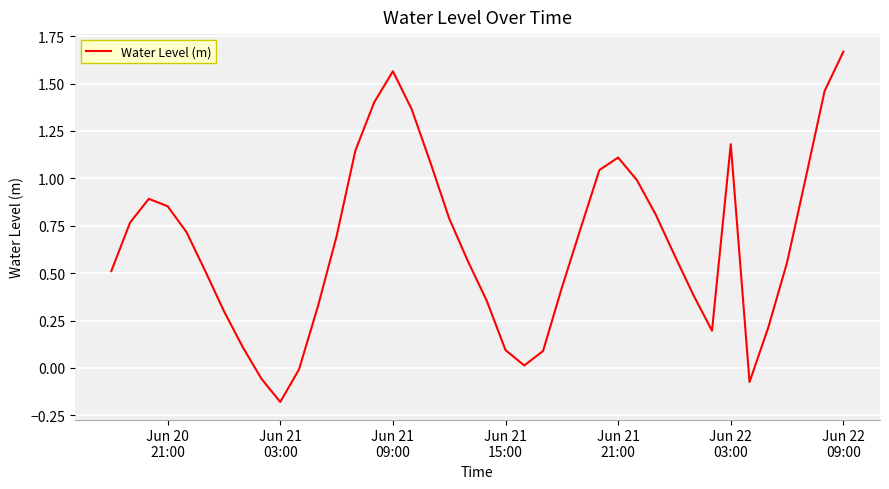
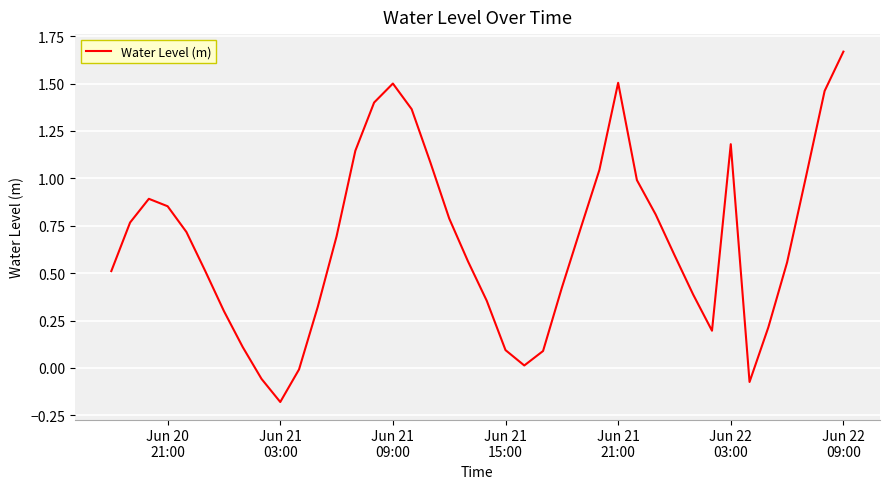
  {
    "Jun 20 21:00": 0.85,
    "Jun 21 03:00": -0.18,
-   "Jun 21 09:00": 1.56,
+   "Jun 21 09:00": 1.50,
    "Jun 21 15:00": 0.09,
-   "Jun 21 21:00": 1.11,
+   "Jun 21 21:00": 1.50,
    "Jun 22 03:00": 1.18,
    "Jun 22 09:00": 1.67
  }
